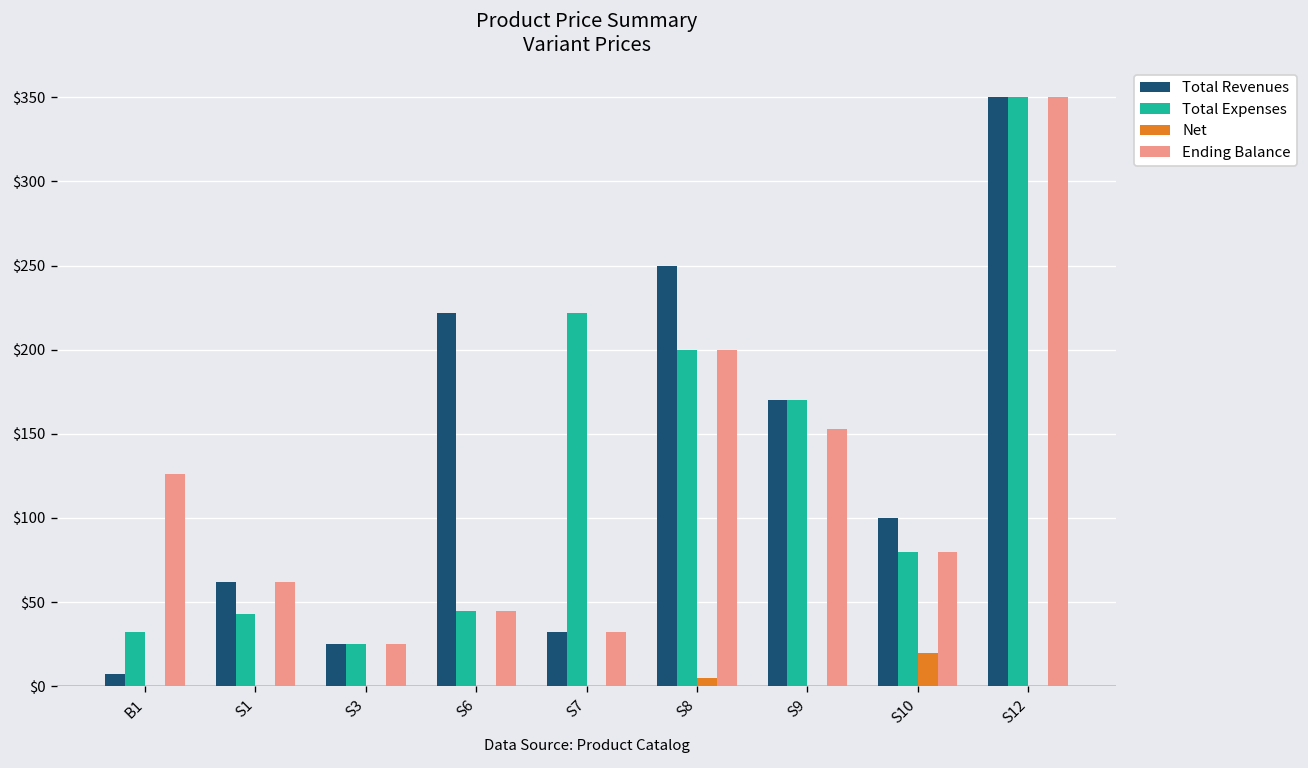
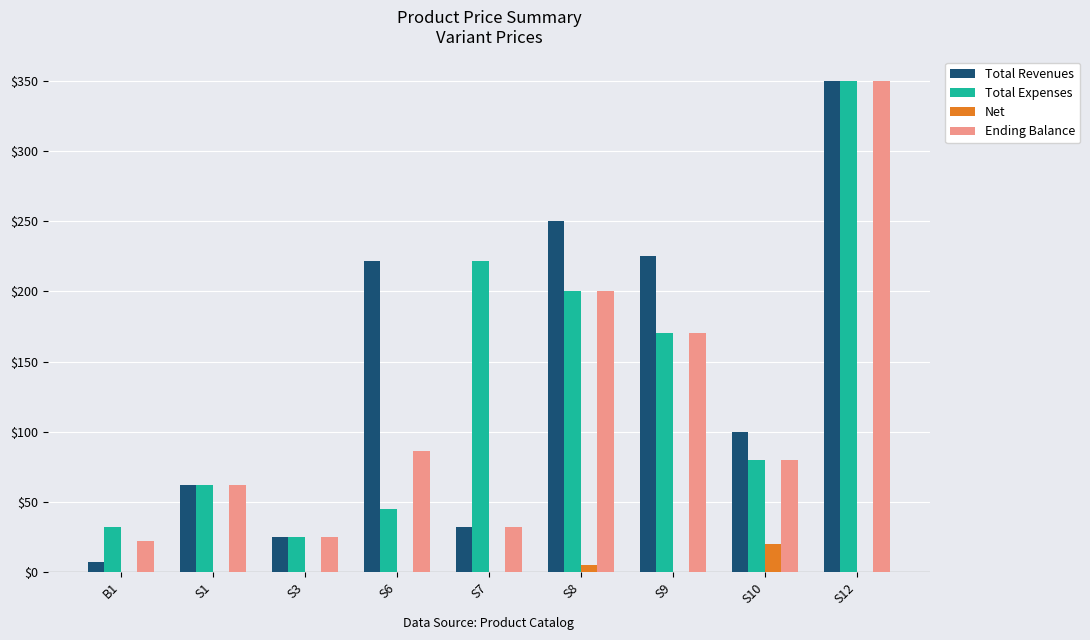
  {
    "Total Revenues": {
      "B1": "$7",
      "S1": "$62",
      "S3": "$25",
      "S6": "$222",
      "S7": "$32",
      "S8": "$250",
-     "S9": "$170",
+     "S9": "$225",
      "S10": "$100",
      "S12": "$350"
    },
    "Total Expenses": {
      "B1": "$32",
-     "S1": "$43",
+     "S1": "$62",
      "S3": "$25",
      "S6": "$45",
      "S7": "$222",
      "S8": "$200",
      "S9": "$170",
      "S10": "$80",
      "S12": "$350"
    },
    "Net": {
      "B1": "$0",
      "S1": "$0",
      "S3": "$0",
      "S6": "$0",
      "S7": "$0",
      "S8": "$5",
      "S9": "$0",
      "S10": "$20",
      "S12": "$0"
    },
    "Ending Balance": {
-     "B1": "$126",
+     "B1": "$22",
      "S1": "$62",
      "S3": "$25",
-     "S6": "$45",
+     "S6": "$86",
      "S7": "$32",
      "S8": "$200",
-     "S9": "$153",
+     "S9": "$170",
      "S10": "$80",
      "S12": "$350"
    }
  }
